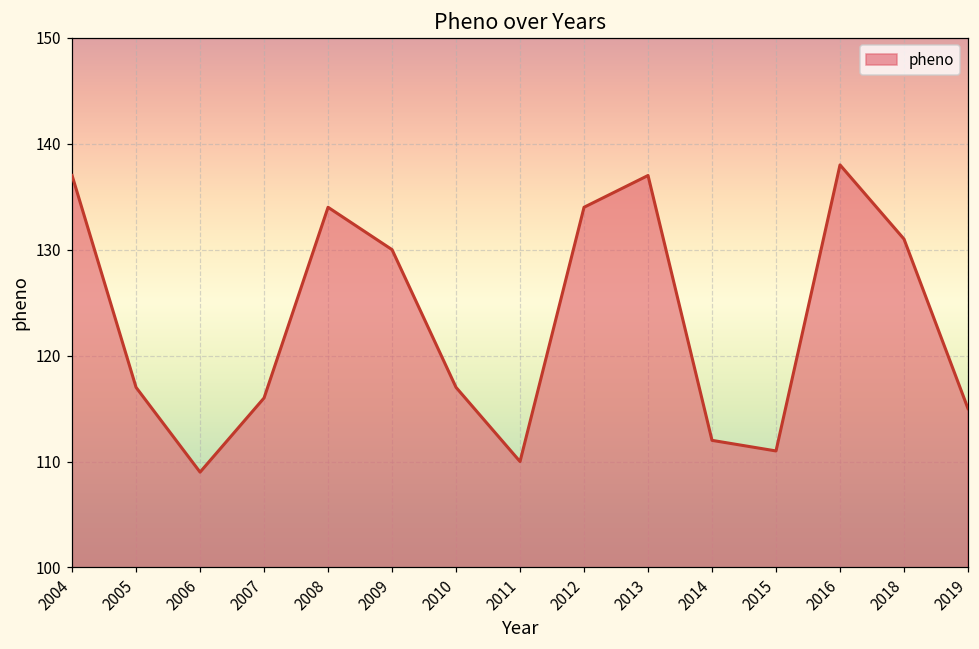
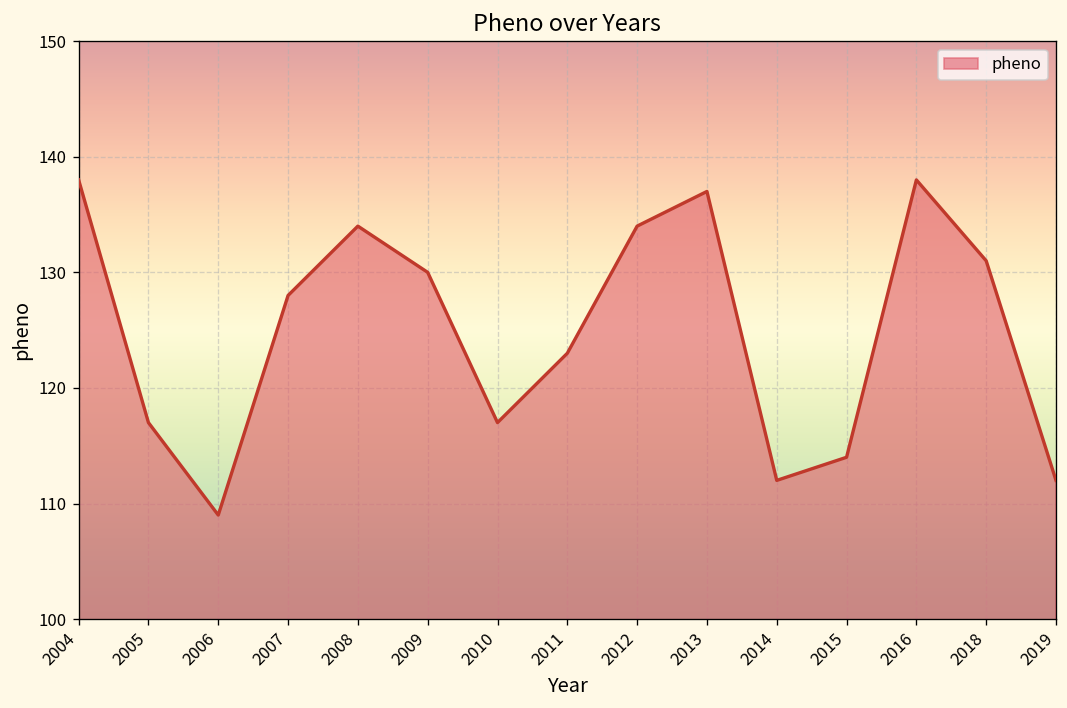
  {
-   "2004": 137,
+   "2004": 138,
    "2005": 117,
    "2006": 109,
-   "2007": 116,
+   "2007": 128,
    "2008": 134,
    "2009": 130,
    "2010": 117,
-   "2011": 110,
+   "2011": 123,
    "2012": 134,
    "2013": 137,
    "2014": 112,
-   "2015": 111,
+   "2015": 114,
    "2016": 138,
    "2018": 131,
-   "2019": 115
+   "2019": 112
  }
